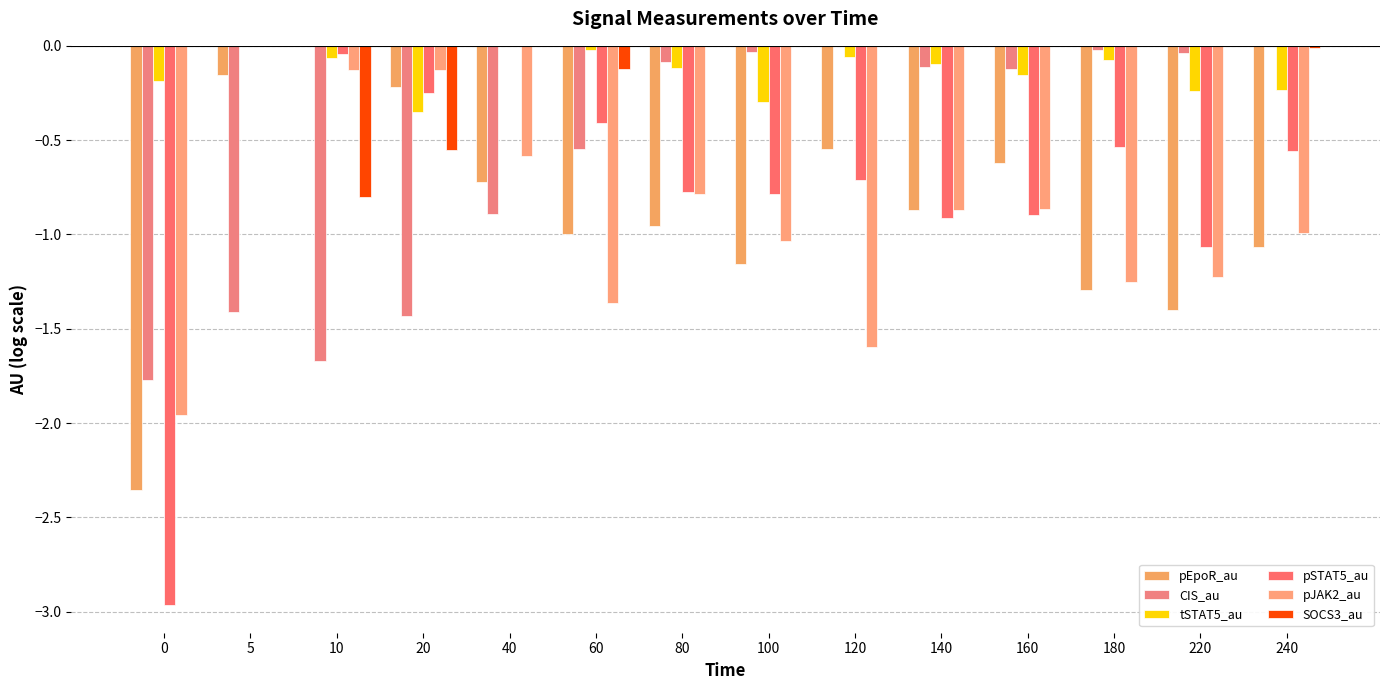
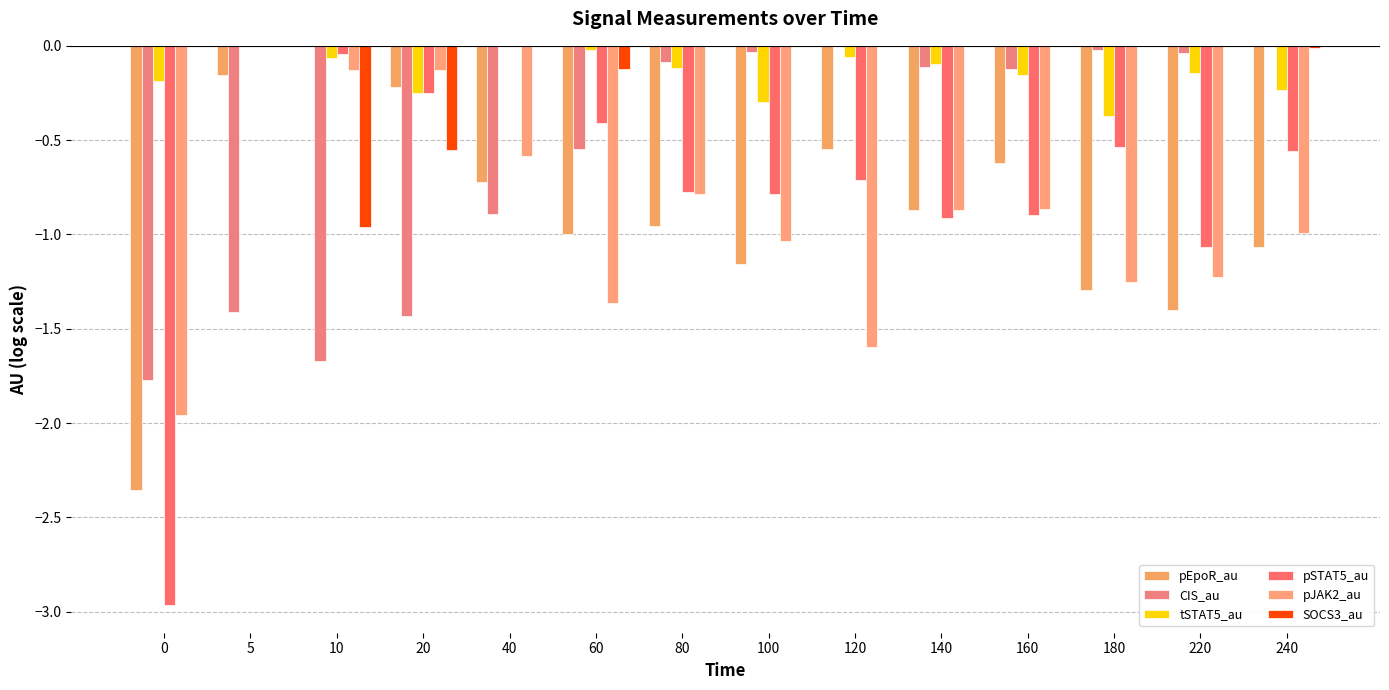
  {
    "tSTAT5_au": {
      "0": -0.19,
      "5": 0.00,
      "10": -0.06,
-     "20": -0.35,
+     "20": -0.25,
      "40": 0.00,
      "60": -0.02,
      "80": -0.12,
      "100": -0.30,
      "120": -0.06,
      "140": -0.10,
      "160": -0.15,
-     "180": -0.08,
-     "220": -0.24,
+     "180": -0.37,
+     "220": -0.14,
      "240": -0.23
    },
    "SOCS3_au": {
      "0": 0.00,
      "5": 0.00,
-     "10": -0.80,
+     "10": -0.96,
      "20": -0.55,
      "40": 0.00,
      "60": -0.12,
      "80": 0.00,
      "100": 0.00,
      "120": 0.00,
      "140": 0.00,
      "160": 0.00,
      "180": 0.00,
      "220": 0.00,
      "240": -0.01
    }
  }
